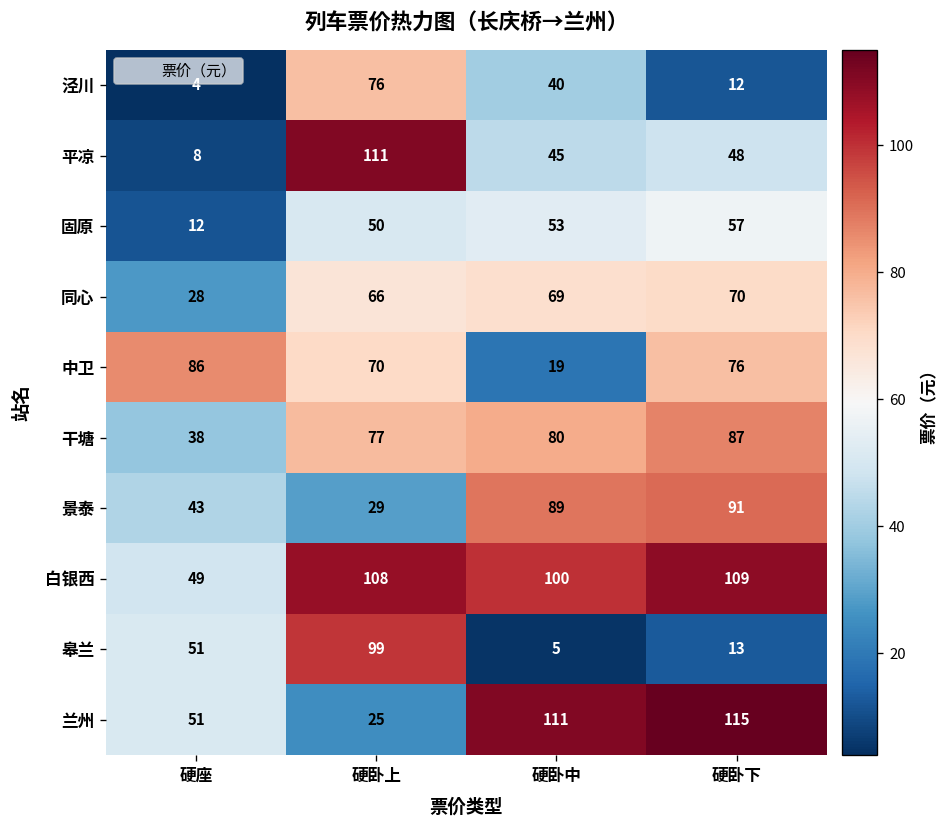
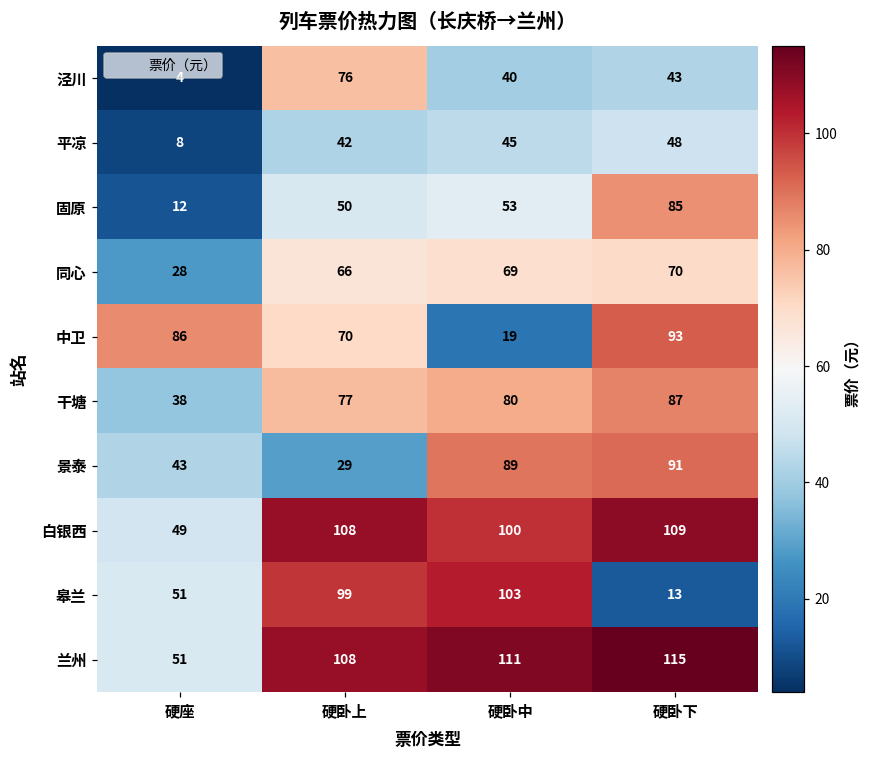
  {
    "泾川": {
      "硬卧上": 76,
      "硬卧中": 40,
-     "硬卧下": 12
+     "硬卧下": 43
    },
    "平凉": {
      "硬座": 8,
-     "硬卧上": 111,
+     "硬卧上": 42,
      "硬卧中": 45,
      "硬卧下": 48
    },
    "固原": {
      "硬座": 12,
      "硬卧上": 50,
      "硬卧中": 53,
-     "硬卧下": 57
+     "硬卧下": 85
    },
    "同心": {
      "硬座": 28,
      "硬卧上": 66,
      "硬卧中": 69,
      "硬卧下": 70
    },
    "中卫": {
      "硬座": 86,
      "硬卧上": 70,
      "硬卧中": 19,
-     "硬卧下": 76
+     "硬卧下": 93
    },
    "干塘": {
      "硬座": 38,
      "硬卧上": 77,
      "硬卧中": 80,
      "硬卧下": 87
    },
    "景泰": {
      "硬座": 43,
      "硬卧上": 29,
      "硬卧中": 89,
      "硬卧下": 91
    },
    "白银西": {
      "硬座": 49,
      "硬卧上": 108,
      "硬卧中": 100,
      "硬卧下": 109
    },
    "皋兰": {
      "硬座": 51,
      "硬卧上": 99,
-     "硬卧中": 5,
+     "硬卧中": 103,
      "硬卧下": 13
    },
    "兰州": {
      "硬座": 51,
-     "硬卧上": 25,
+     "硬卧上": 108,
      "硬卧中": 111,
      "硬卧下": 115
    }
  }
